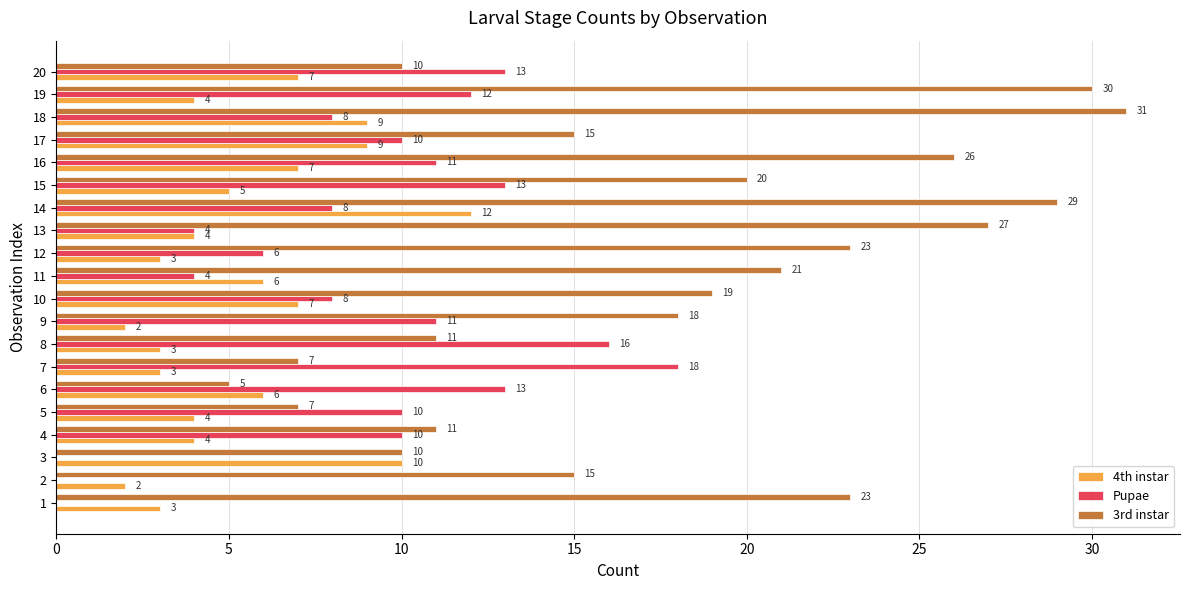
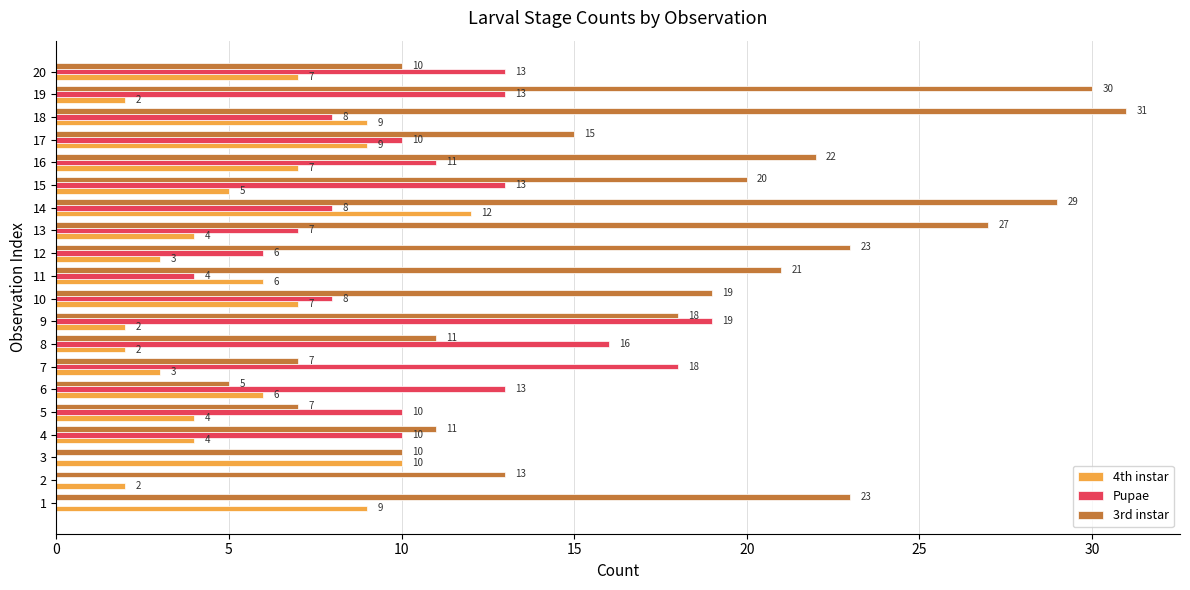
  {
    "4th instar": {
      "20": 7,
-     "19": 4,
+     "19": 2,
      "18": 9,
      "17": 9,
      "16": 7,
      "15": 5,
      "14": 12,
      "12": 3,
      "11": 6,
      "10": 7,
      "9": 2,
-     "8": 3,
+     "8": 2,
      "7": 3,
      "6": 6,
      "5": 4,
      "4": 4,
      "3": 10,
      "2": 2,
-     "1": 3
+     "1": 9
    },
    "Pupae": {
      "20": 13,
-     "19": 12,
+     "19": 13,
      "18": 8,
      "17": 10,
      "16": 11,
      "15": 13,
      "14": 8,
-     "13": 4,
+     "13": 7,
      "12": 6,
      "11": 4,
      "10": 8,
-     "9": 11,
+     "9": 19,
      "8": 16,
      "7": 18,
      "6": 13,
      "5": 10,
      "4": 10
    },
    "3rd instar": {
      "20": 10,
      "19": 30,
      "18": 31,
      "17": 15,
-     "16": 26,
+     "16": 22,
      "15": 20,
      "14": 29,
      "13": 27,
      "12": 23,
      "11": 21,
      "10": 19,
      "9": 18,
      "8": 11,
      "7": 7,
      "6": 5,
      "5": 7,
      "4": 11,
      "3": 10,
-     "2": 15,
+     "2": 13,
      "1": 23
    }
  }
